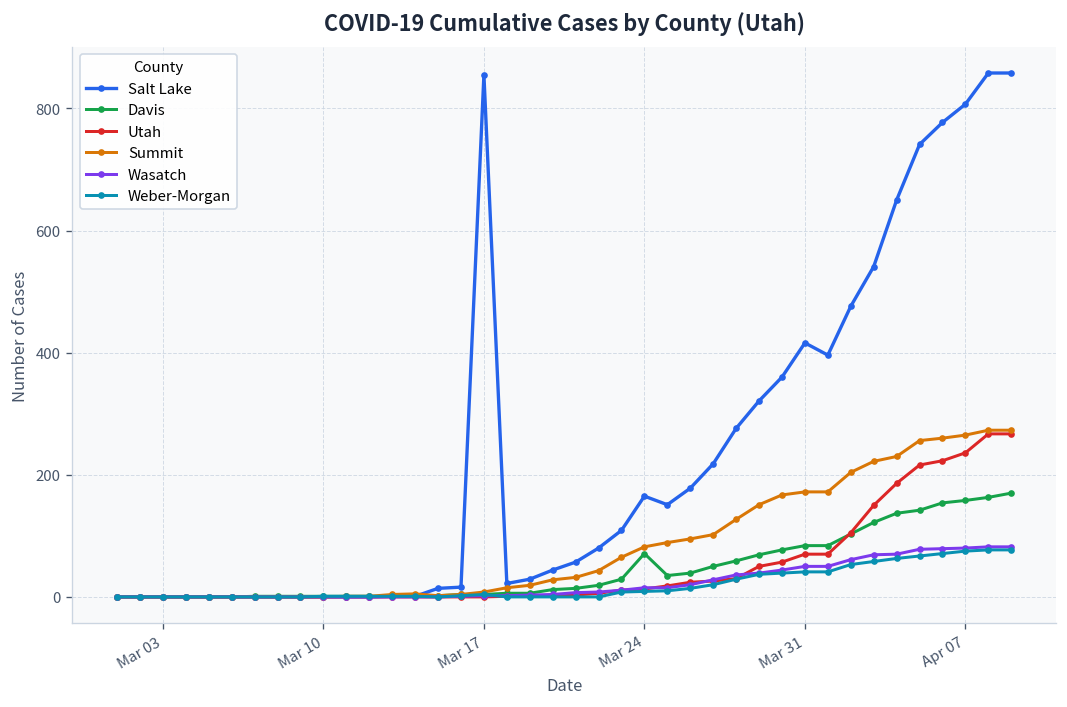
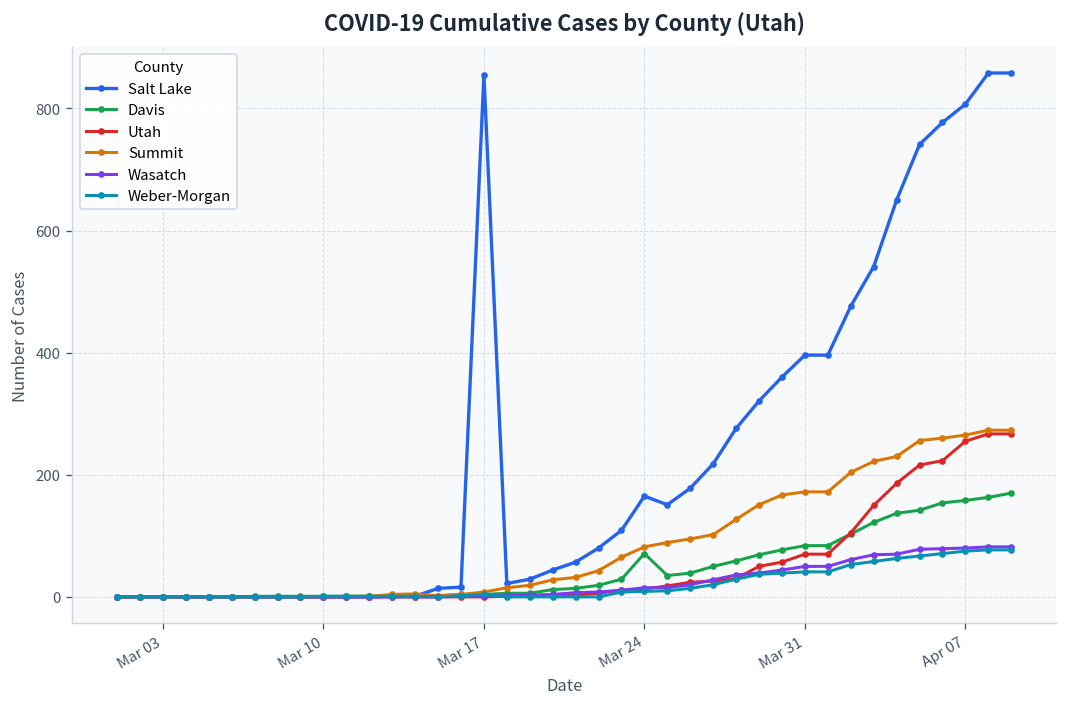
  {
    "Salt Lake": {
      "Mar 17": 860,
      "Mar 24": 170,
-     "Mar 31": 420,
+     "Mar 31": 400,
      "Apr 07": 810
    },
    "Davis": {
      "Mar 24": 70,
      "Mar 31": 80,
      "Apr 07": 160
    },
    "Utah": {
      "Mar 31": 70,
-     "Apr 07": 240
+     "Apr 07": 260
    },
    "Summit": {
      "Mar 24": 80,
      "Mar 31": 170,
      "Apr 07": 270
    },
    "Wasatch": {
      "Mar 31": 50
    },
    "Weber-Morgan": {
      "Mar 31": 40
    }
  }
